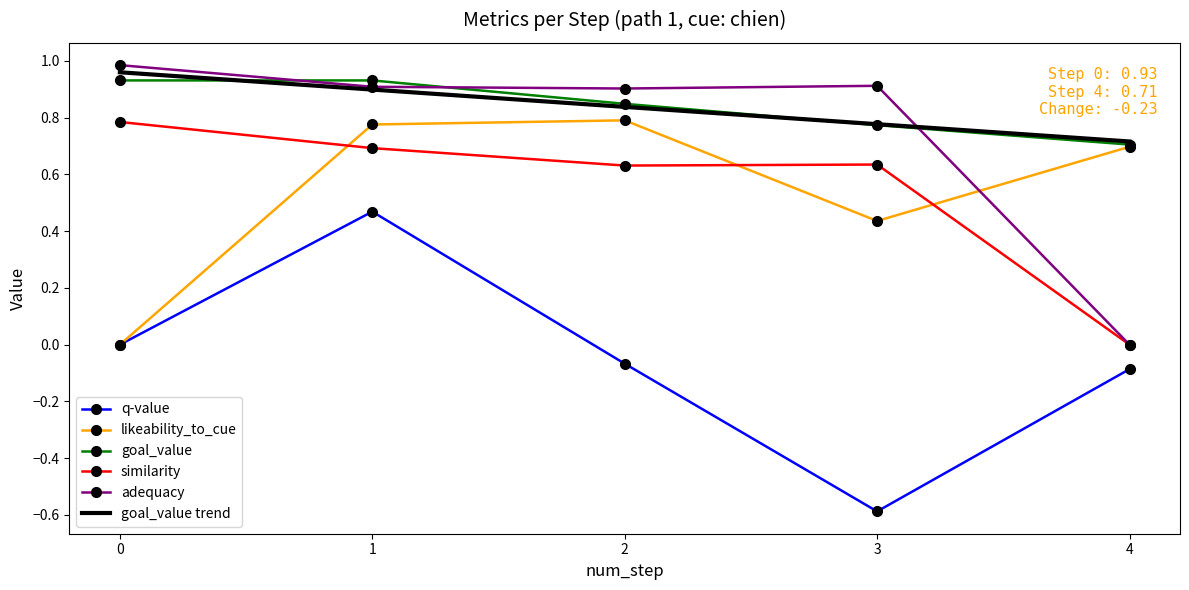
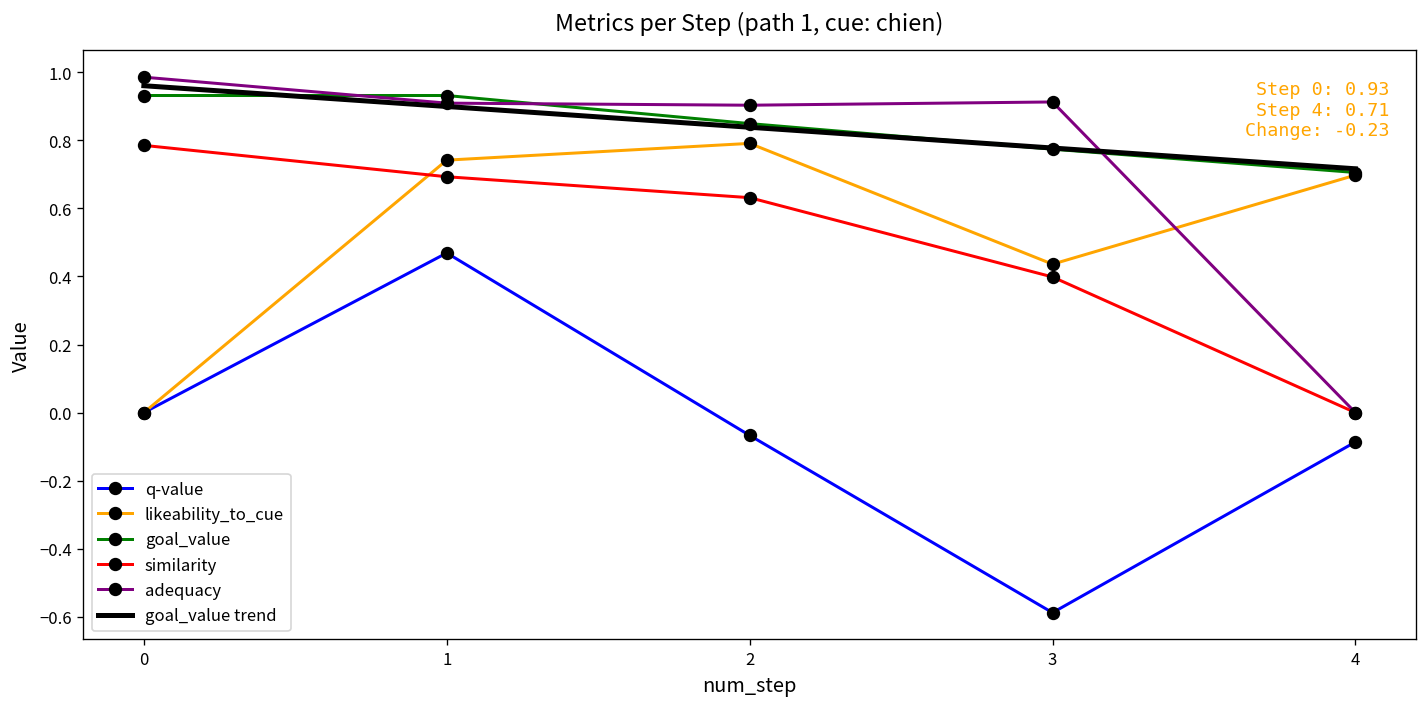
  {
    "q-value": {
      "1": 0.47,
      "2": -0.07,
      "3": -0.59,
      "4": -0.09
    },
    "likeability_to_cue": {
-     "1": 0.78,
+     "1": 0.74,
      "2": 0.79,
      "3": 0.44
    },
    "goal_value": {
      "0": 0.93,
      "1": 0.93,
      "2": 0.85
    },
    "similarity": {
      "0": 0.78,
      "1": 0.69,
      "2": 0.63,
-     "3": 0.63
+     "3": 0.40
    },
    "adequacy": {
      "0": 0.99,
      "1": 0.91,
      "2": 0.90,
      "3": 0.91
    },
    "goal_value trend": {
      "0": 0.96,
      "1": 0.90,
      "2": 0.84
    }
  }
